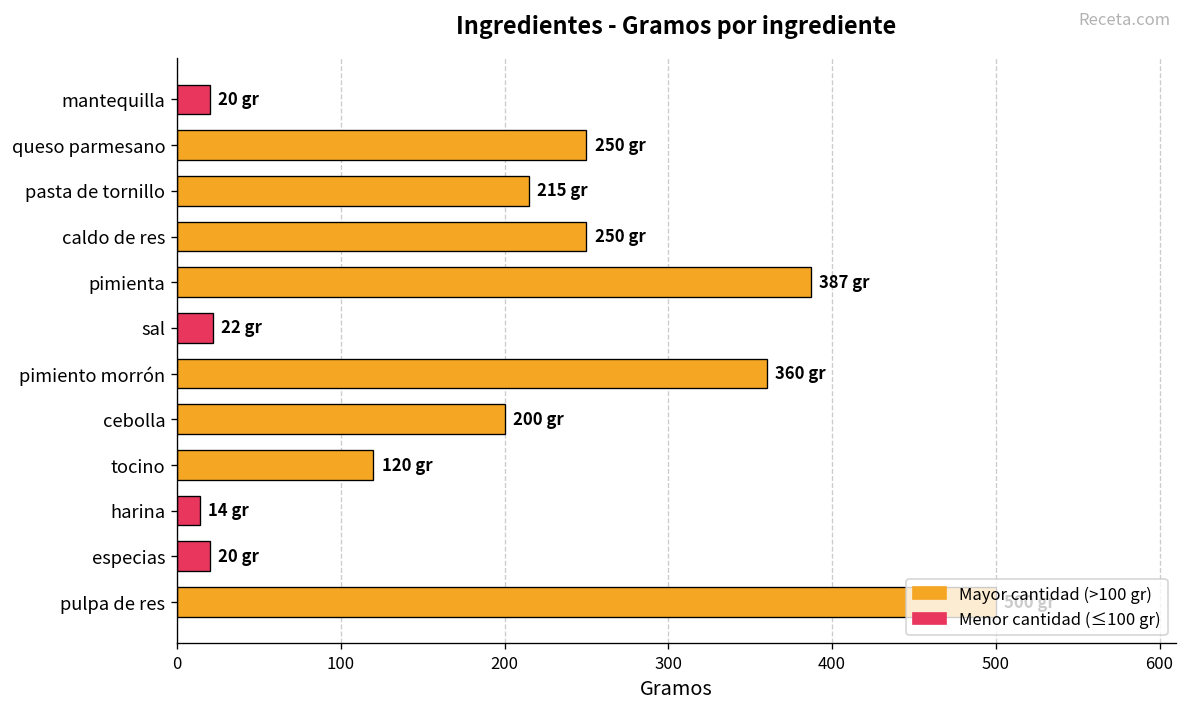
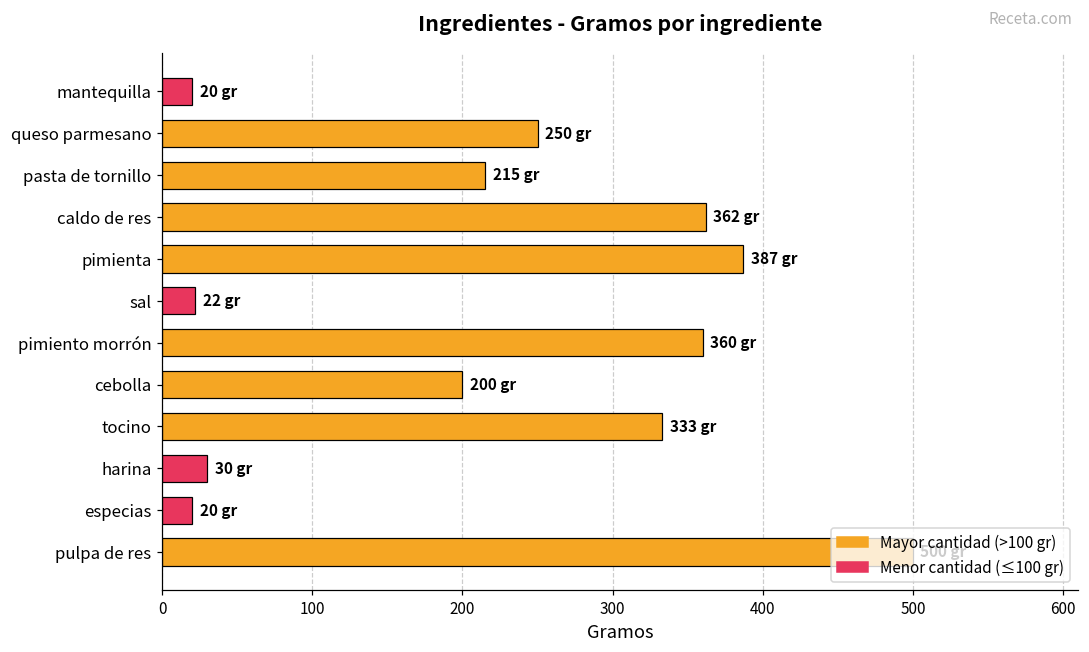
  {
    "mantequilla": 20,
    "queso parmesano": 250,
    "pasta de tornillo": 215,
-   "caldo de res": 250,
+   "caldo de res": 362,
    "pimienta": 387,
    "sal": 22,
    "pimiento morrón": 360,
    "cebolla": 200,
-   "tocino": 120,
-   "harina": 14,
+   "tocino": 333,
+   "harina": 30,
    "especias": 20
  }
